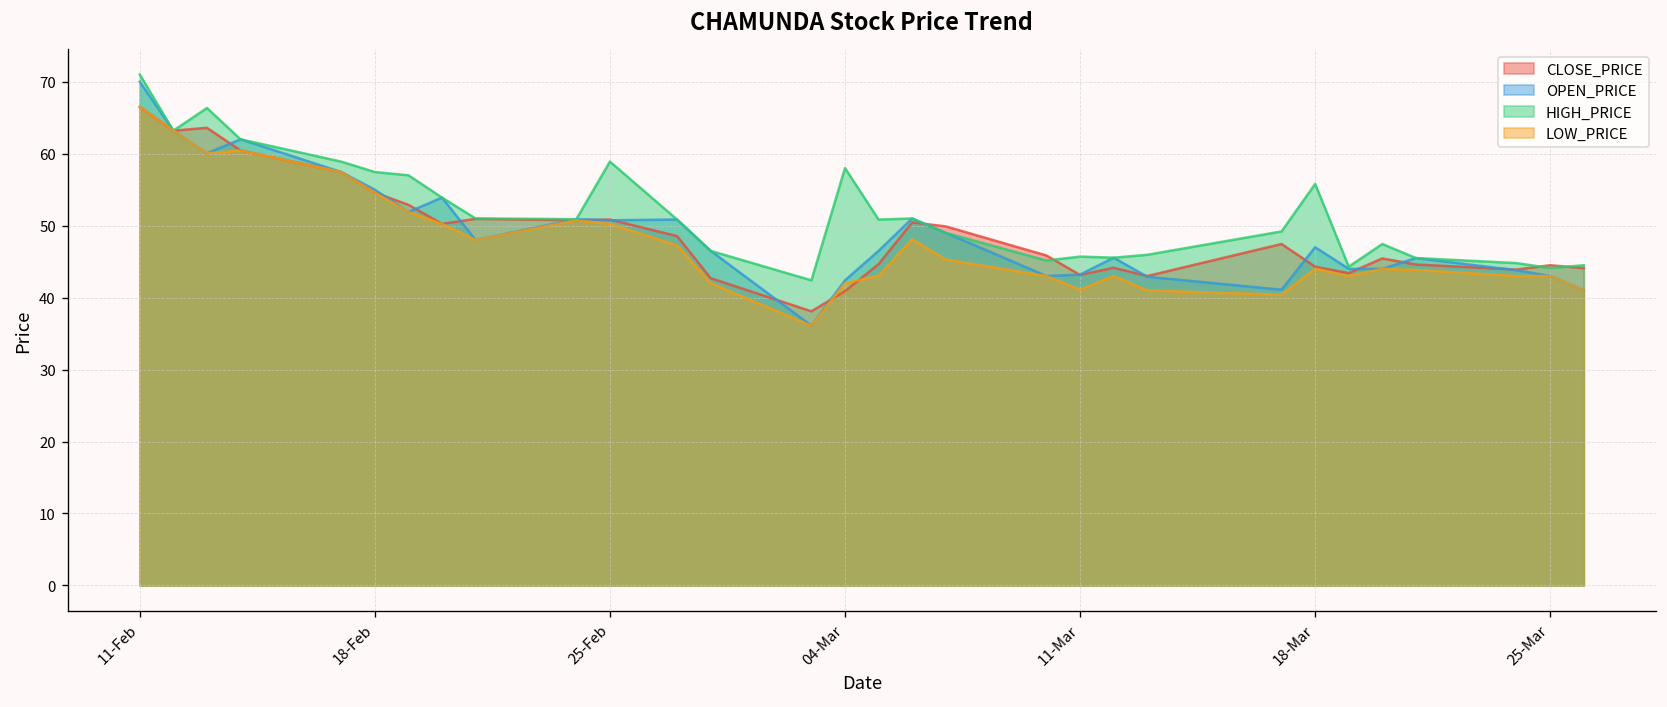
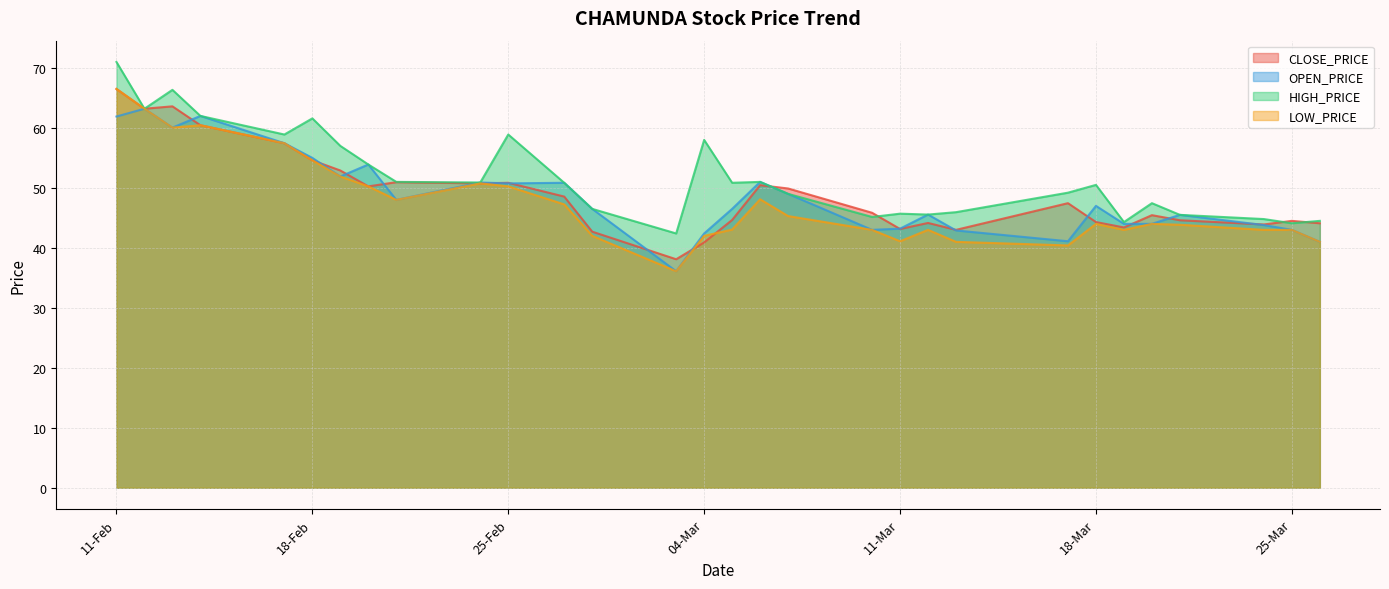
  {
    "CLOSE_PRICE": {
      "04-Mar": 41
    },
    "OPEN_PRICE": {
-     "11-Feb": 70,
+     "11-Feb": 62,
      "18-Mar": 47
    },
    "HIGH_PRICE": {
      "11-Feb": 71,
-     "18-Feb": 57,
+     "18-Feb": 62,
      "25-Feb": 59,
      "04-Mar": 58,
      "11-Mar": 46,
-     "18-Mar": 56
+     "18-Mar": 51
    },
    "LOW_PRICE": {
      "25-Feb": 50,
      "11-Mar": 41
    }
  }
